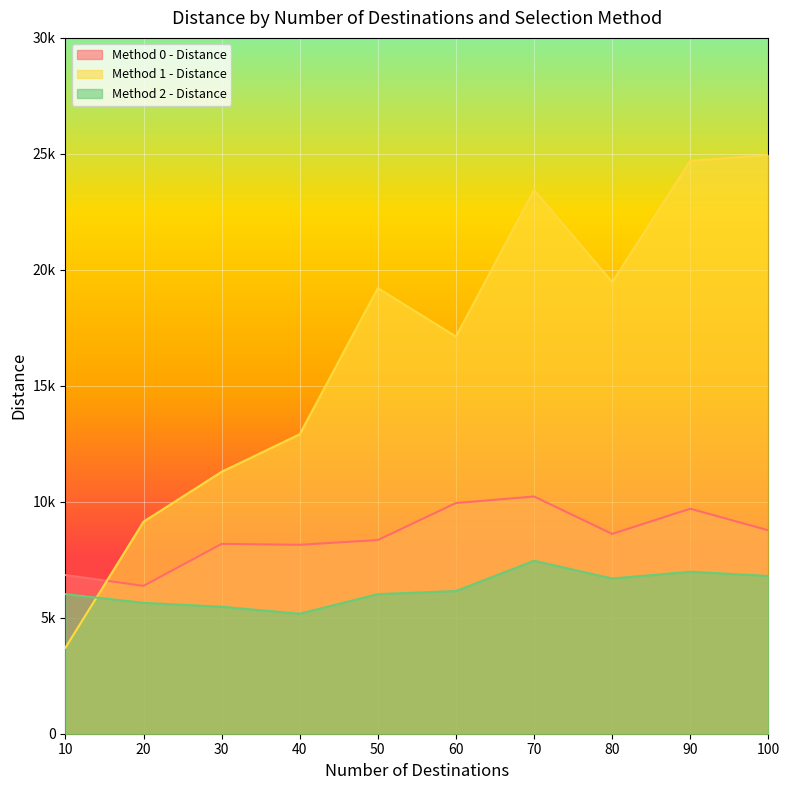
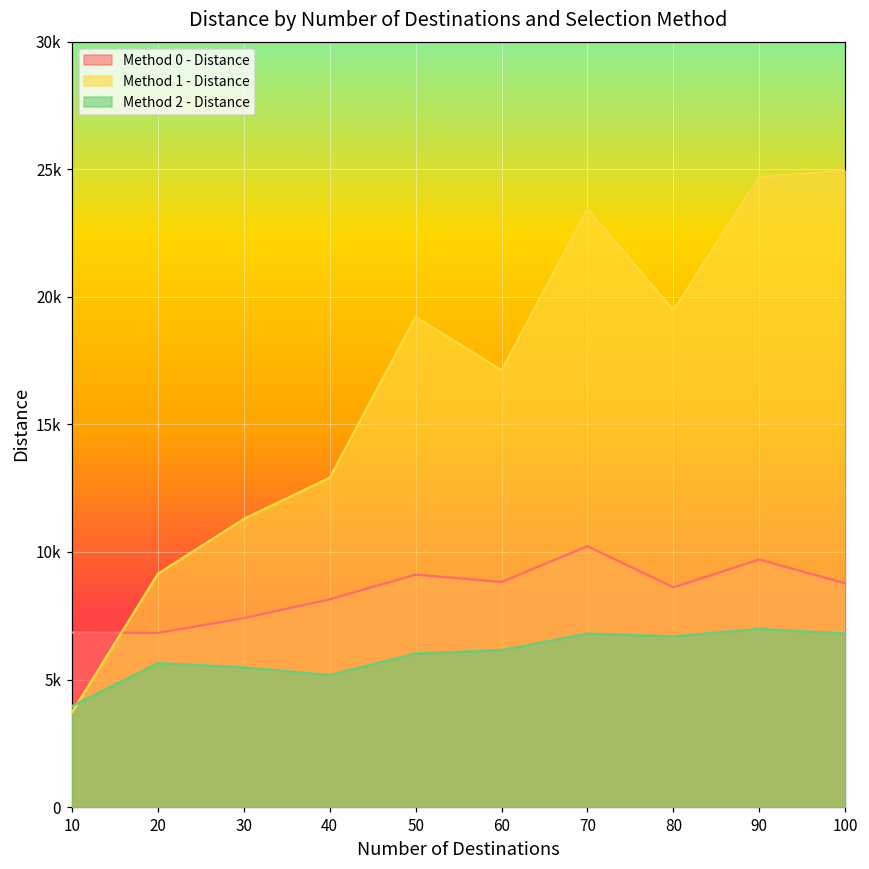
  {
    "Method 0 - Distance": {
      "10": 6800,
-     "20": 6400,
-     "30": 8200,
+     "20": 6800,
+     "30": 7400,
      "40": 8100,
-     "50": 8400,
-     "60": 9900,
+     "50": 9100,
+     "60": 8800,
      "70": 10200,
      "80": 8600,
      "90": 9700,
      "100": 8800
    },
    "Method 1 - Distance": {
      "10": 3700,
      "20": 9100,
      "30": 11300,
      "40": 12900,
      "50": 19200,
      "60": 17100,
      "70": 23400,
      "80": 19500,
      "90": 24700,
      "100": 25000
    },
    "Method 2 - Distance": {
-     "10": 6000,
+     "10": 4000,
      "20": 5600,
      "30": 5500,
      "40": 5200,
      "50": 6000,
      "60": 6200,
-     "70": 7500,
+     "70": 6800,
      "80": 6700,
      "90": 7000,
      "100": 6800
    }
  }
